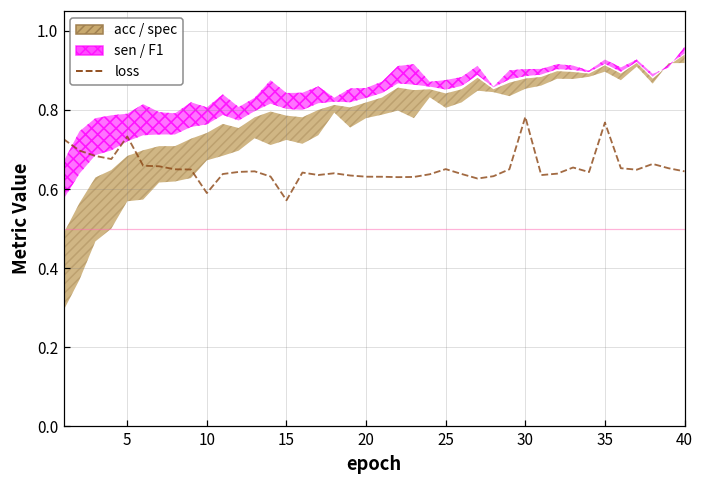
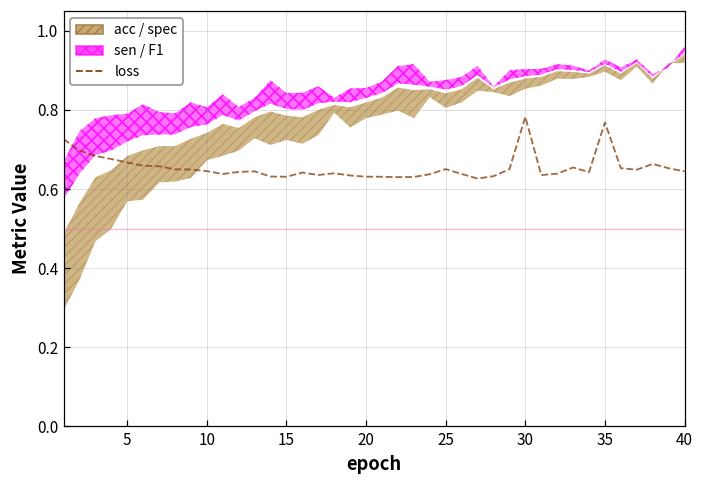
  {
    "loss": {
-     "5": 0.73,
-     "10": 0.59,
-     "15": 0.57,
+     "5": 0.67,
+     "10": 0.65,
+     "15": 0.63,
      "20": 0.63,
      "25": 0.65,
      "30": 0.78,
      "35": 0.77,
      "40": 0.64
    }
  }
